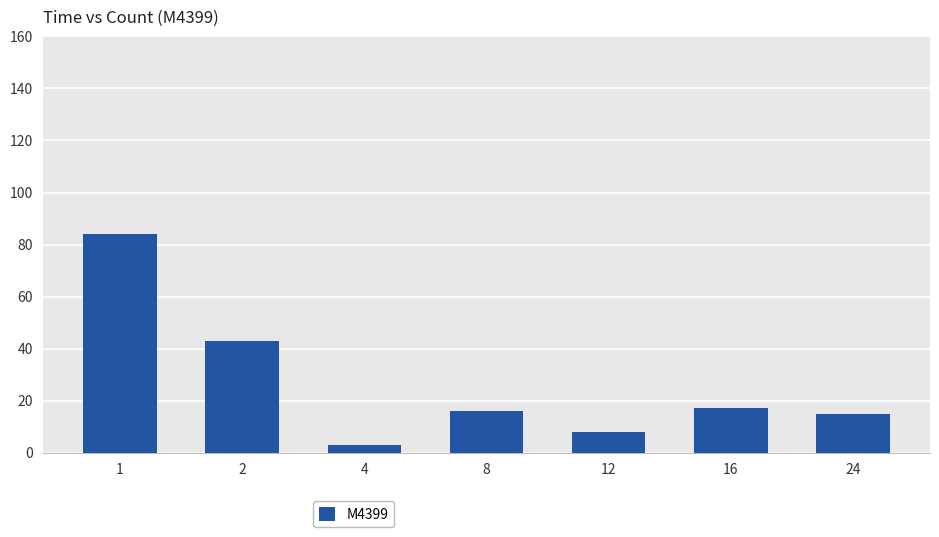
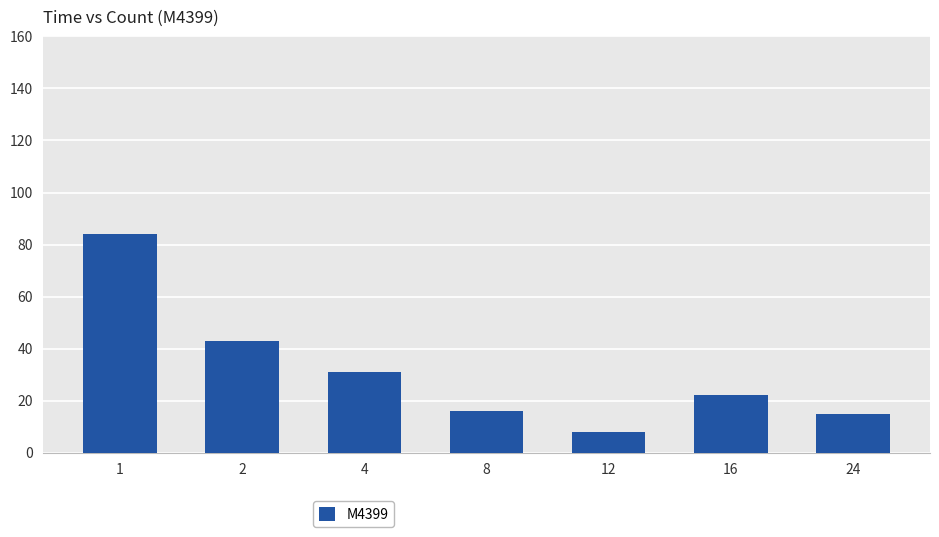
  {
    "1": 84,
    "2": 43,
-   "4": 3,
+   "4": 31,
    "8": 16,
    "12": 8,
-   "16": 17,
+   "16": 22,
    "24": 15
  }
